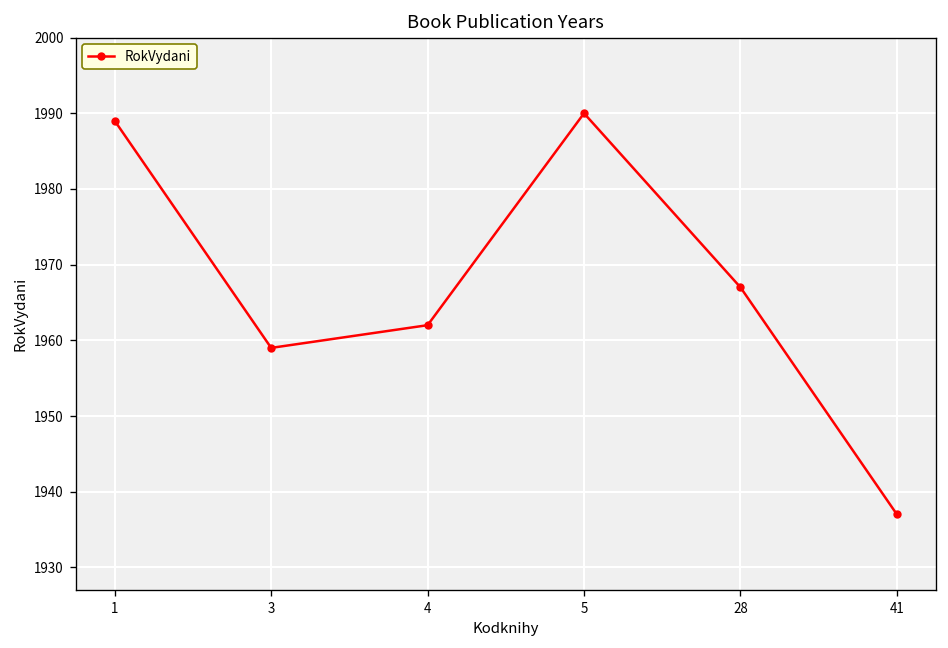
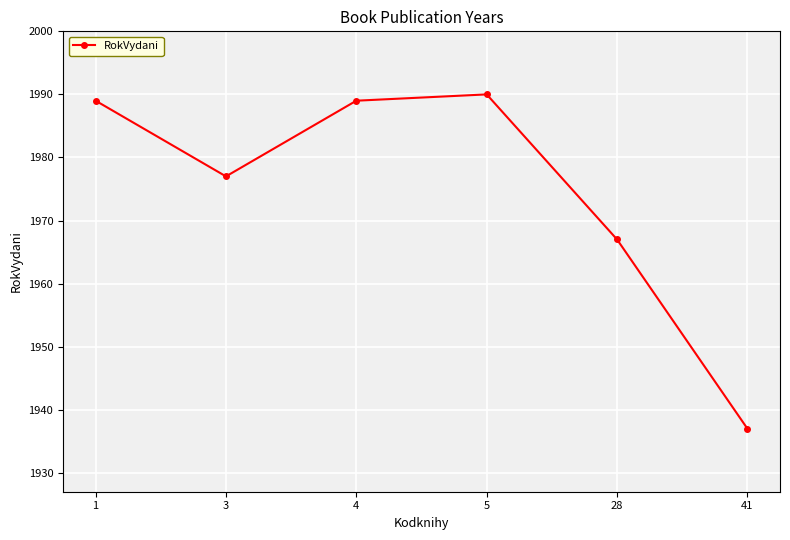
  {
    "1": 1989,
-   "3": 1959,
-   "4": 1962,
+   "3": 1977,
+   "4": 1989,
    "5": 1990,
    "28": 1967,
    "41": 1937
  }
